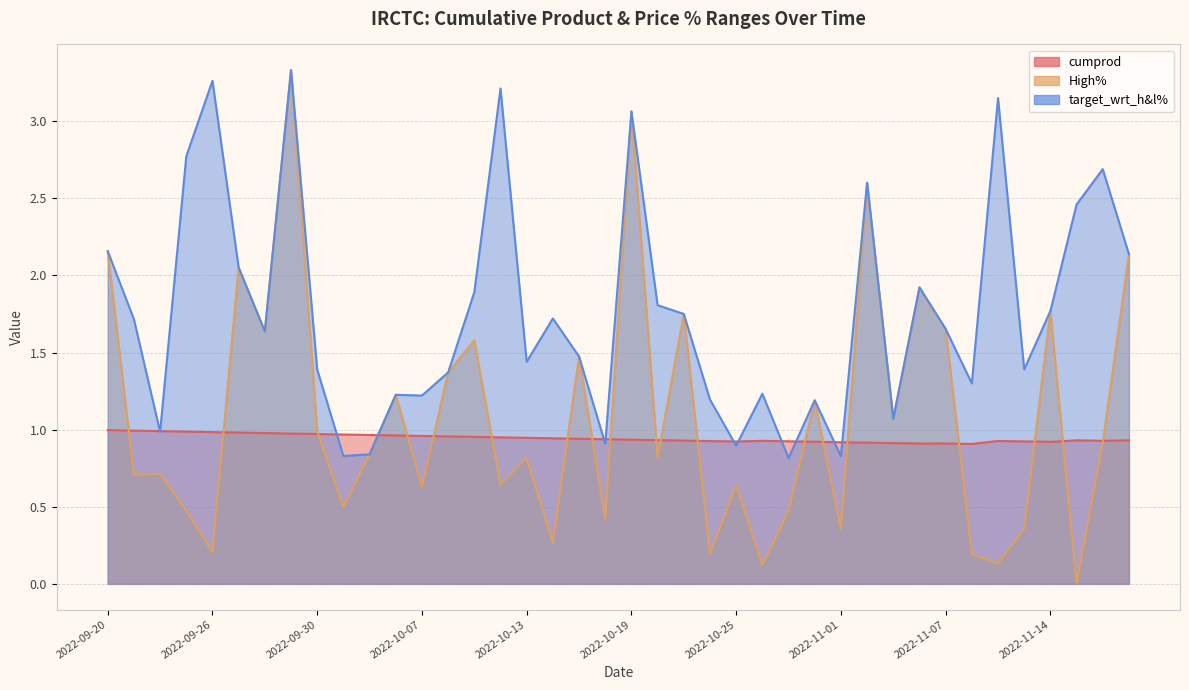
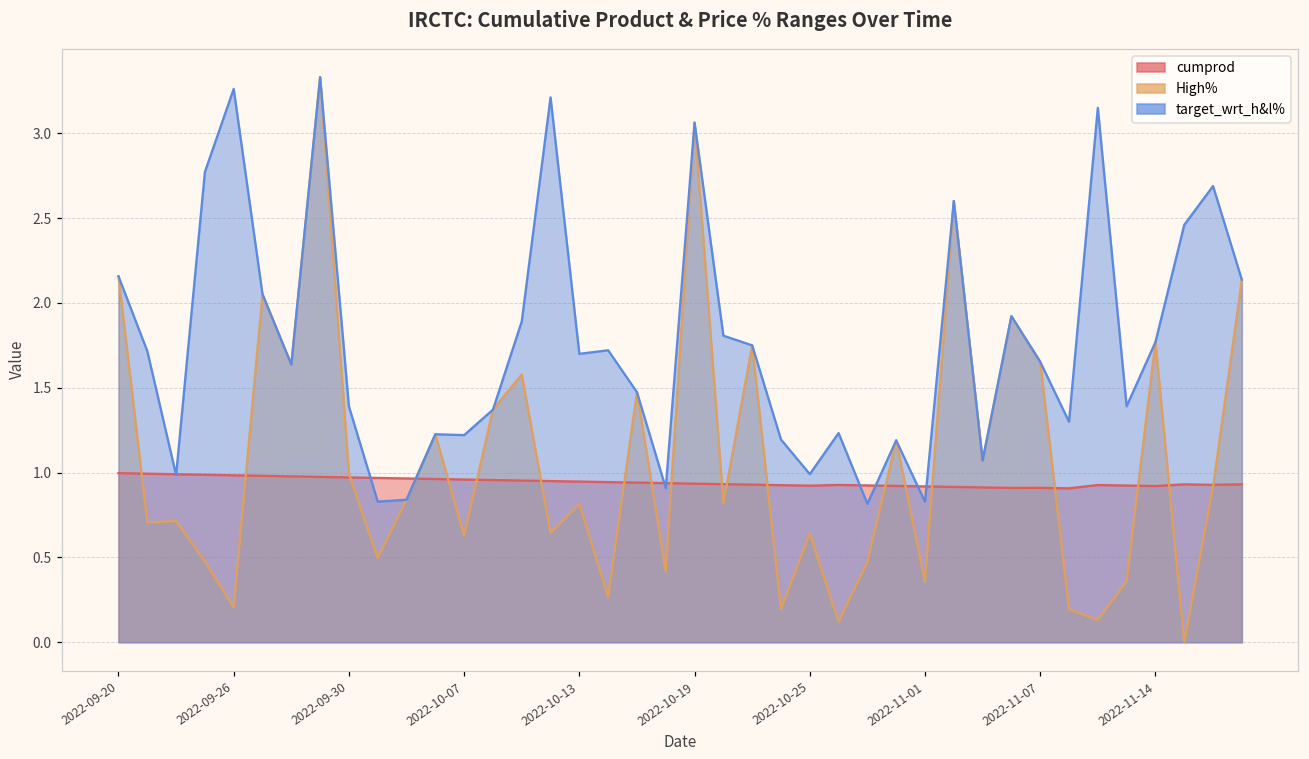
  {
    "target_wrt_h&l%": {
      "2022-09-26": 3.26,
      "2022-09-30": 1.39,
      "2022-10-07": 1.22,
-     "2022-10-13": 1.44,
-     "2022-10-25": 0.90,
+     "2022-10-13": 1.70,
+     "2022-10-25": 0.99,
      "2022-11-01": 0.83
    }
  }
